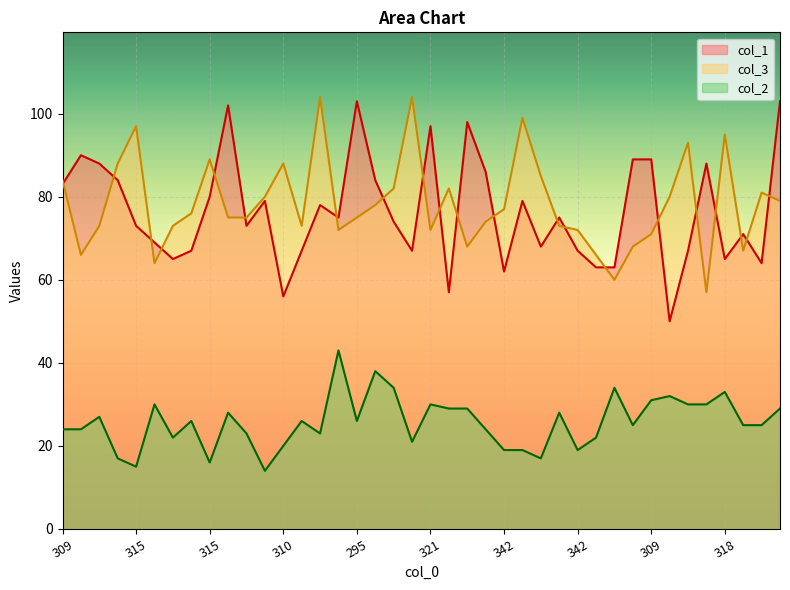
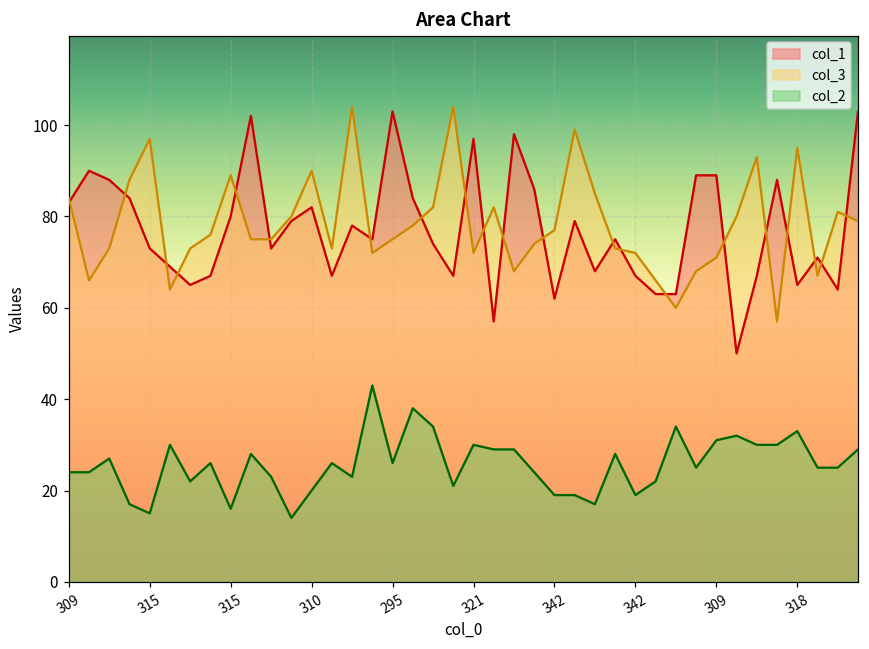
  {
    "col_1": {
-     "310": 56,
+     "310": 82,
      "295": 103,
      "321": 97,
      "318": 65
    },
    "col_3": {
-     "310": 88,
+     "310": 90,
      "295": 75,
      "321": 72,
      "318": 95
    },
    "col_2": {
      "310": 20,
      "295": 26,
      "321": 30,
      "318": 33
    }
  }
